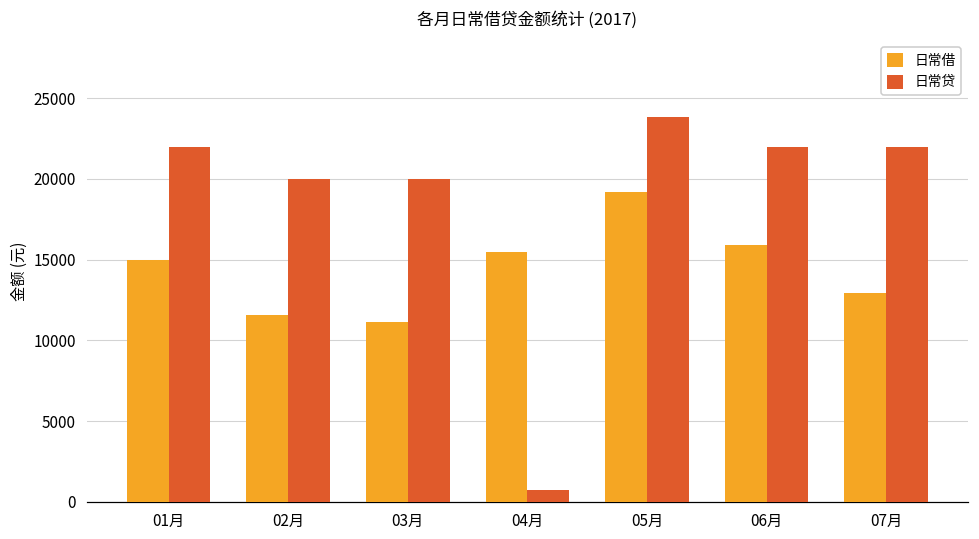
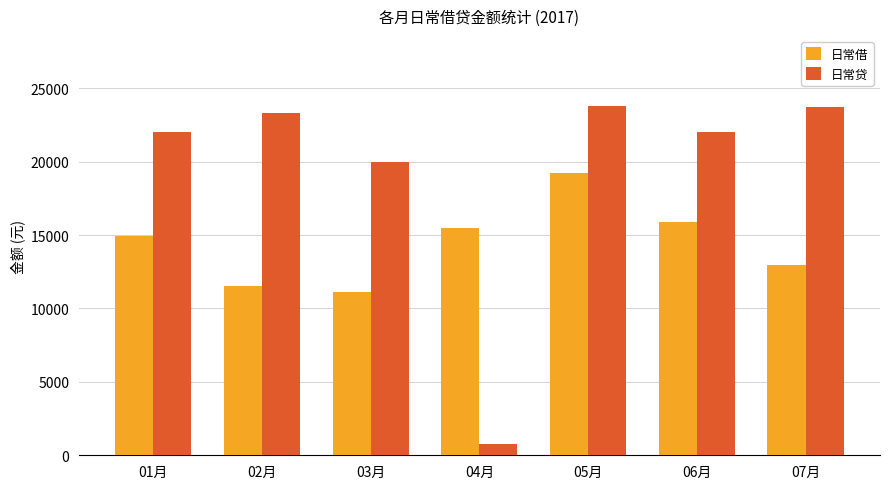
  {
    "日常借": {
      "01月": 15000,
      "02月": 11600,
      "03月": 11100,
      "04月": 15500,
      "05月": 19200,
      "06月": 15900,
      "07月": 13000
    },
    "日常贷": {
      "01月": 22000,
-     "02月": 20000,
+     "02月": 23300,
      "03月": 20000,
      "04月": 800,
      "05月": 23800,
      "06月": 22000,
-     "07月": 22000
+     "07月": 23700
    }
  }
